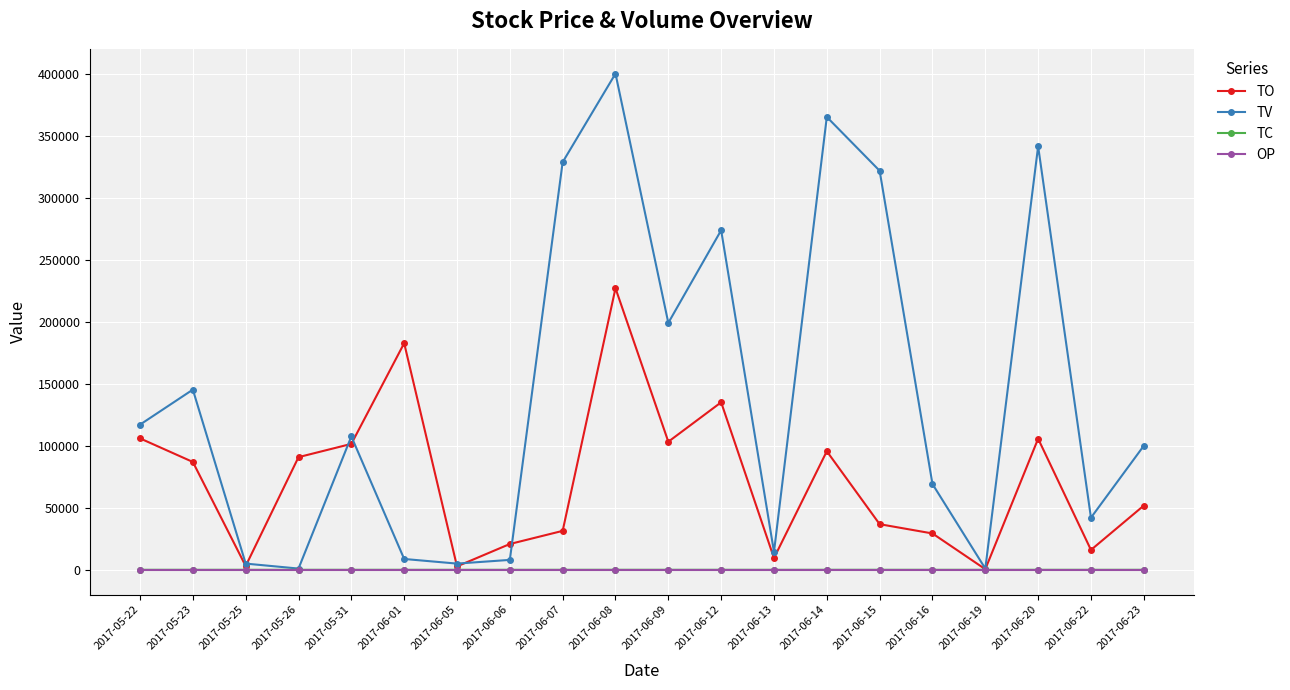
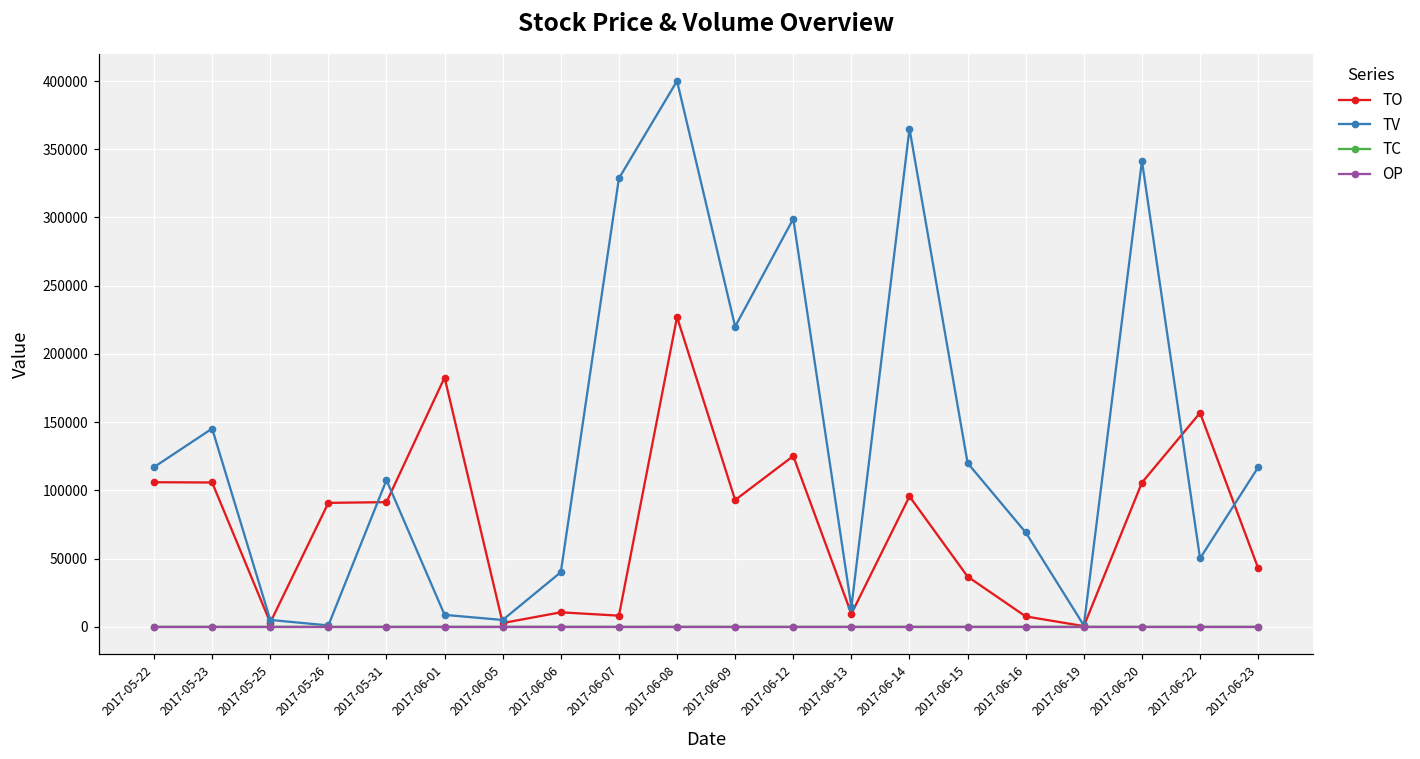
  {
    "TO": {
      "2017-05-22": 106000,
-     "2017-05-23": 87000,
+     "2017-05-23": 106000,
      "2017-05-26": 91000,
-     "2017-05-31": 102000,
+     "2017-05-31": 91000,
      "2017-06-01": 183000,
      "2017-06-05": 3000,
-     "2017-06-06": 21000,
-     "2017-06-07": 31000,
+     "2017-06-06": 11000,
+     "2017-06-07": 8000,
      "2017-06-08": 227000,
-     "2017-06-09": 103000,
-     "2017-06-12": 135000,
+     "2017-06-09": 93000,
+     "2017-06-12": 125000,
      "2017-06-13": 9000,
      "2017-06-14": 96000,
      "2017-06-15": 37000,
-     "2017-06-16": 29000,
+     "2017-06-16": 8000,
      "2017-06-20": 106000,
-     "2017-06-22": 16000,
-     "2017-06-23": 52000
+     "2017-06-22": 157000,
+     "2017-06-23": 43000
    },
    "TV": {
      "2017-05-22": 117000,
      "2017-05-23": 145000,
      "2017-05-31": 108000,
      "2017-06-01": 9000,
      "2017-06-05": 5000,
-     "2017-06-06": 8000,
+     "2017-06-06": 40000,
      "2017-06-07": 329000,
      "2017-06-08": 400000,
-     "2017-06-09": 199000,
-     "2017-06-12": 274000,
+     "2017-06-09": 220000,
+     "2017-06-12": 299000,
      "2017-06-13": 14000,
      "2017-06-14": 365000,
-     "2017-06-15": 322000,
+     "2017-06-15": 120000,
      "2017-06-16": 69000,
      "2017-06-20": 341000,
-     "2017-06-22": 42000,
-     "2017-06-23": 100000
+     "2017-06-22": 50000,
+     "2017-06-23": 117000
    },
    "OP": {
      "2017-05-22": 0,
      "2017-05-23": 0,
      "2017-05-25": 0,
      "2017-05-31": 0,
      "2017-06-01": 0,
      "2017-06-05": 0,
      "2017-06-06": 0,
      "2017-06-07": 0,
      "2017-06-08": 0,
      "2017-06-09": 0,
      "2017-06-12": 0,
      "2017-06-13": 0,
      "2017-06-14": 0,
      "2017-06-15": 0,
      "2017-06-16": 0,
      "2017-06-20": 0,
      "2017-06-22": 0,
      "2017-06-23": 0
    }
  }
